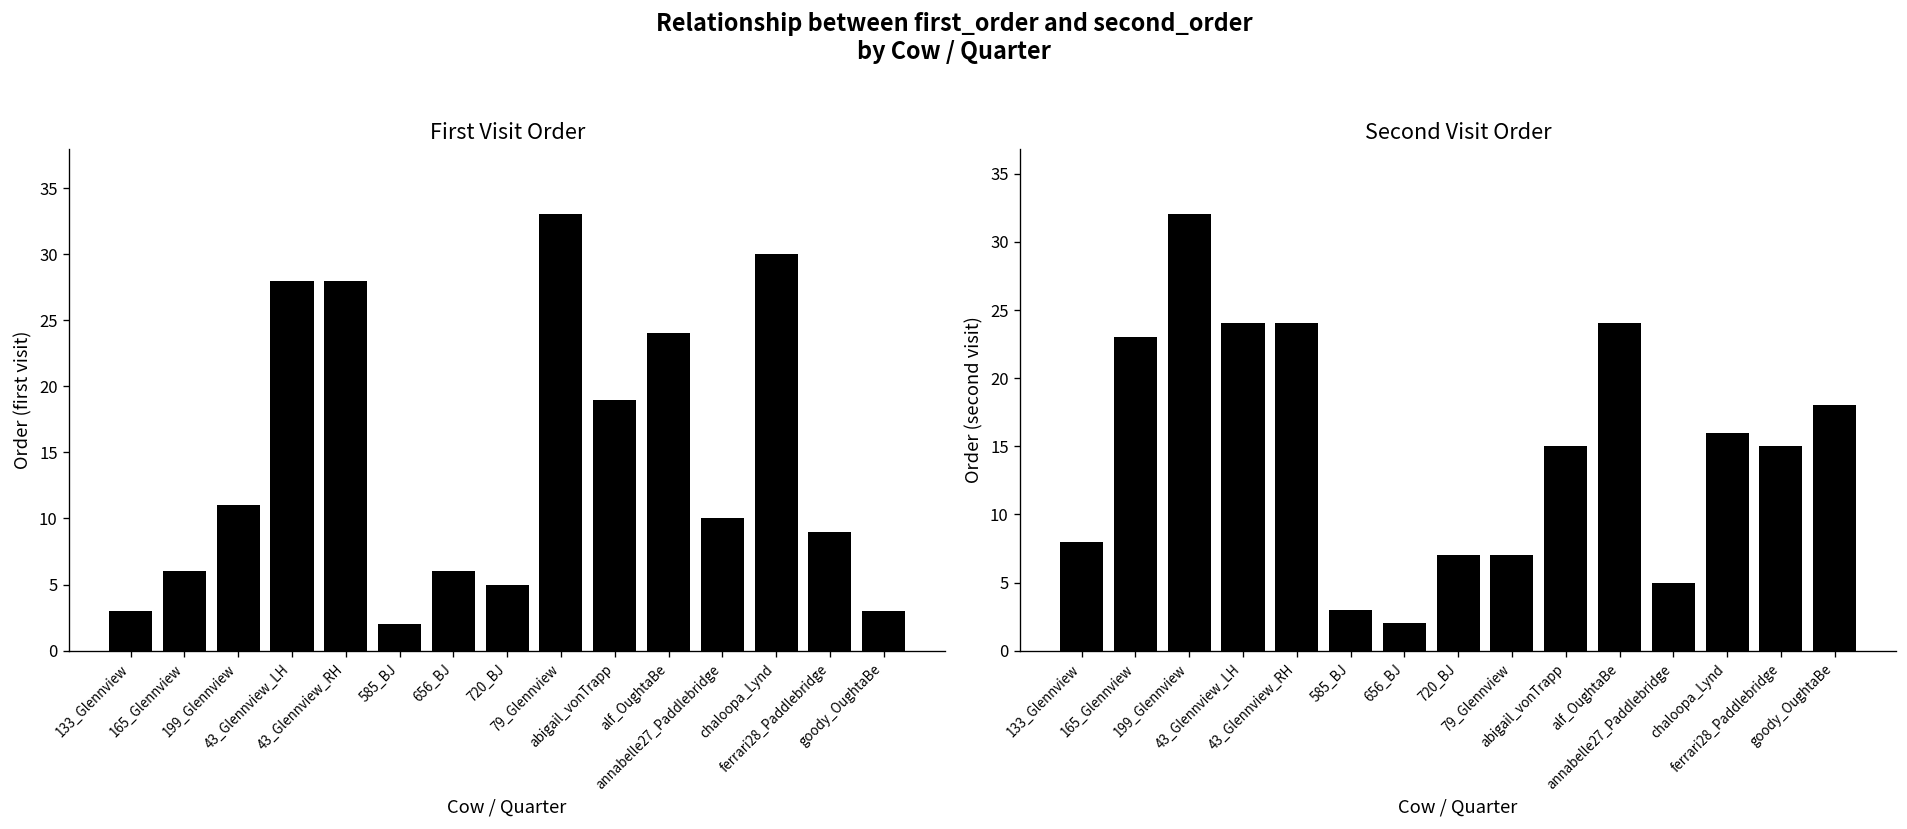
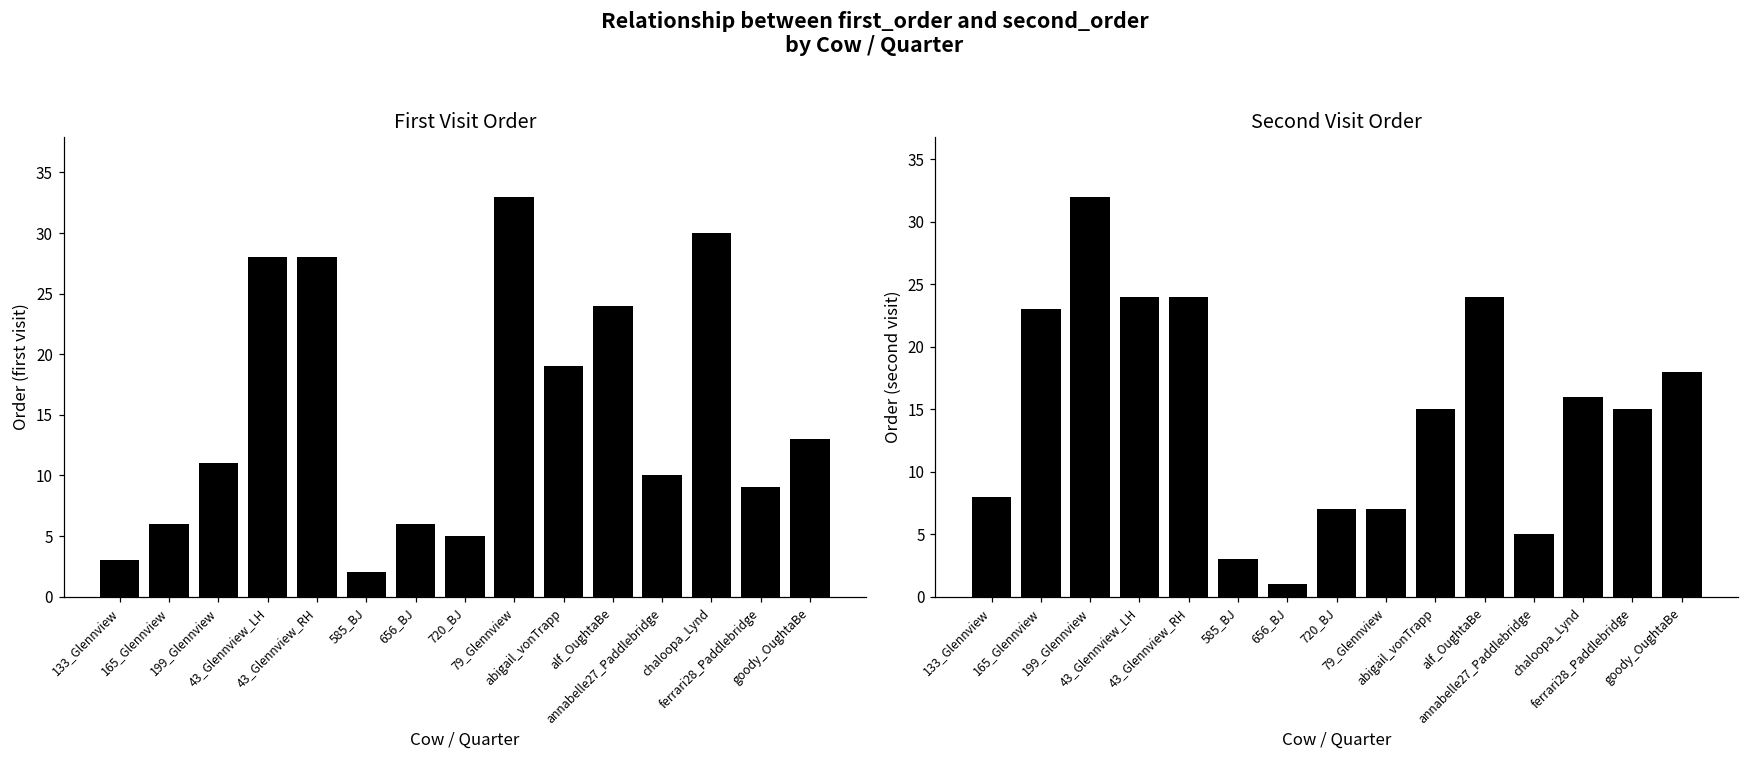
  {
    "First Visit Order": {
      "133_Glennview": 3,
      "165_Glennview": 6,
      "199_Glennview": 11,
      "43_Glennview_LH": 28,
      "43_Glennview_RH": 28,
      "585_BJ": 2,
      "656_BJ": 6,
      "720_BJ": 5,
      "79_Glennview": 33,
      "abigail_vonTrapp": 19,
      "alf_OughtaBe": 24,
      "annabelle27_Paddlebridge": 10,
      "chaloopa_Lynd": 30,
      "ferrari28_Paddlebridge": 9,
-     "goody_OughtaBe": 3
+     "goody_OughtaBe": 13
    },
    "Second Visit Order": {
      "133_Glennview": 8,
      "165_Glennview": 23,
      "199_Glennview": 32,
      "43_Glennview_LH": 24,
      "43_Glennview_RH": 24,
      "585_BJ": 3,
-     "656_BJ": 2,
+     "656_BJ": 1,
      "720_BJ": 7,
      "79_Glennview": 7,
      "abigail_vonTrapp": 15,
      "alf_OughtaBe": 24,
      "annabelle27_Paddlebridge": 5,
      "chaloopa_Lynd": 16,
      "ferrari28_Paddlebridge": 15,
      "goody_OughtaBe": 18
    }
  }
